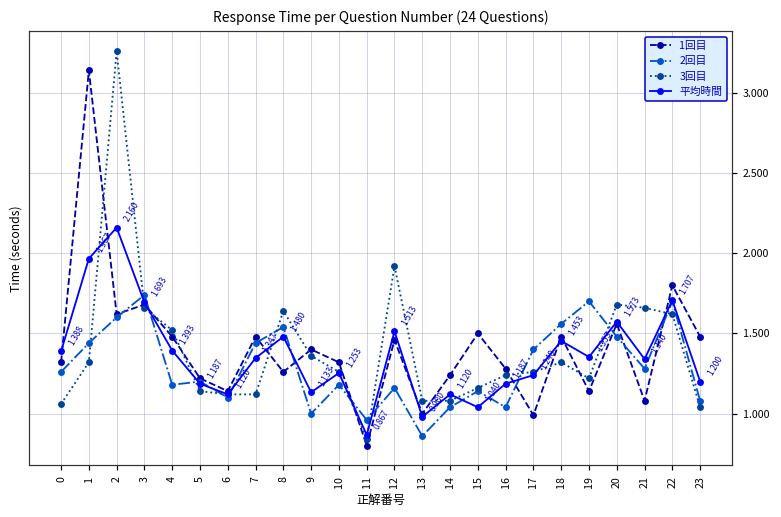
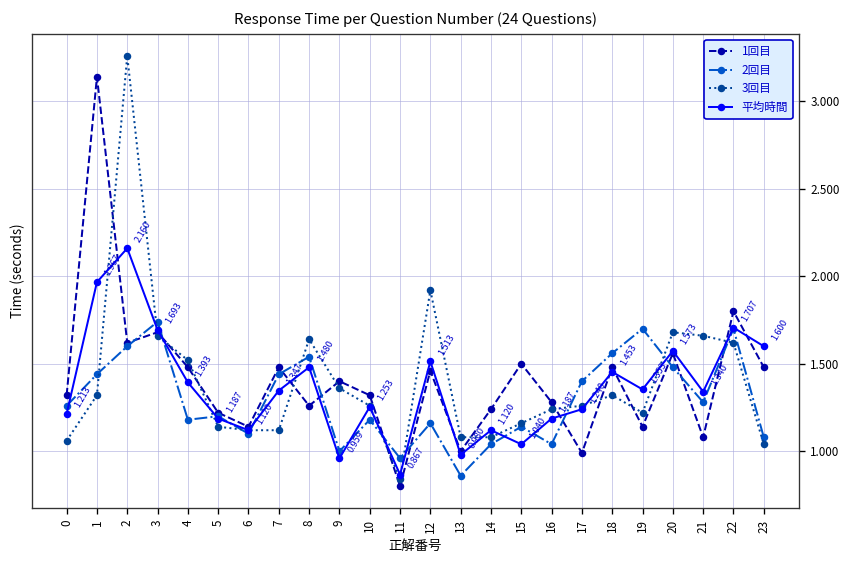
  {
    "1回目": {
      "0": 1.32,
      "1": 3.14,
      "2": 1.62,
      "6": 1.14,
      "7": 1.48,
      "8": 1.26,
      "9": 1.40,
      "11": 0.80,
      "12": 1.46,
      "13": 1.00,
      "14": 1.24,
      "15": 1.50,
      "16": 1.28,
      "17": 0.99,
      "19": 1.14,
      "21": 1.08,
      "23": 1.48
    },
    "平均時間": {
-     "0": 1.388,
+     "0": 1.213,
      "1": 1.967,
      "2": 2.160,
      "4": 1.393,
      "7": 1.347,
      "8": 1.480,
-     "9": 1.133,
+     "9": 0.959,
      "11": 0.867,
      "12": 1.513,
      "13": 0.980,
      "14": 1.120,
      "16": 1.187,
      "17": 1.240,
      "18": 1.453,
      "19": 1.353,
      "21": 1.340,
-     "23": 1.200
+     "23": 1.600
    }
  }
